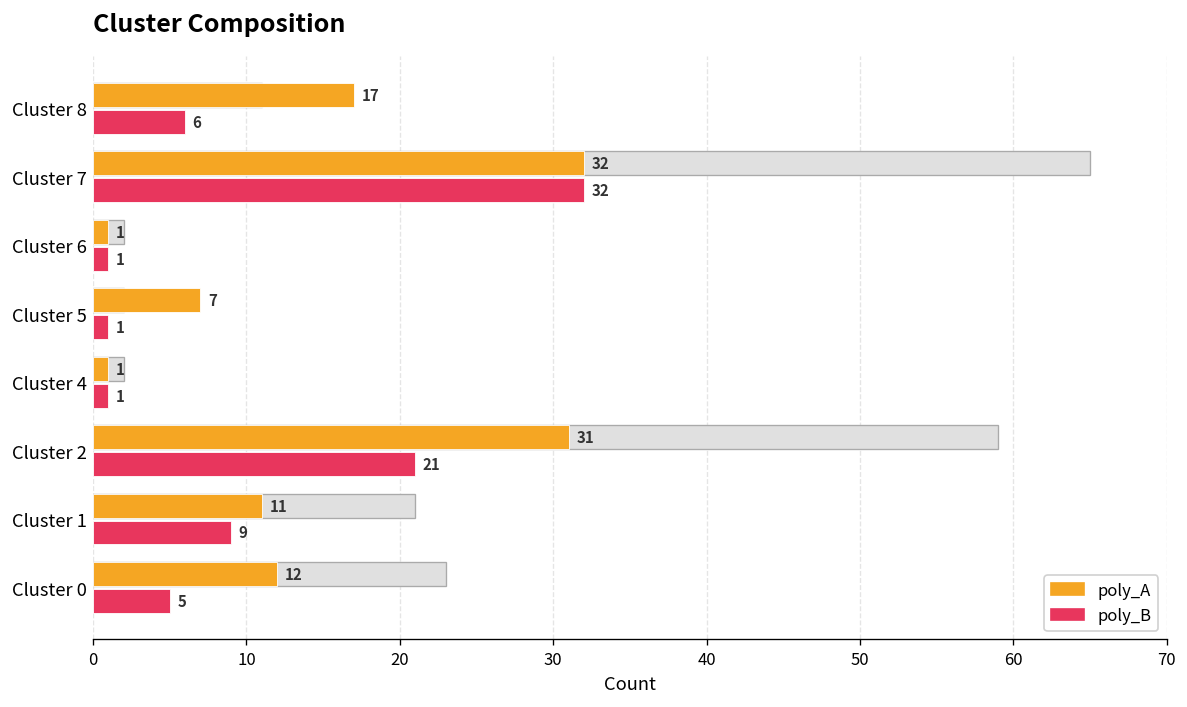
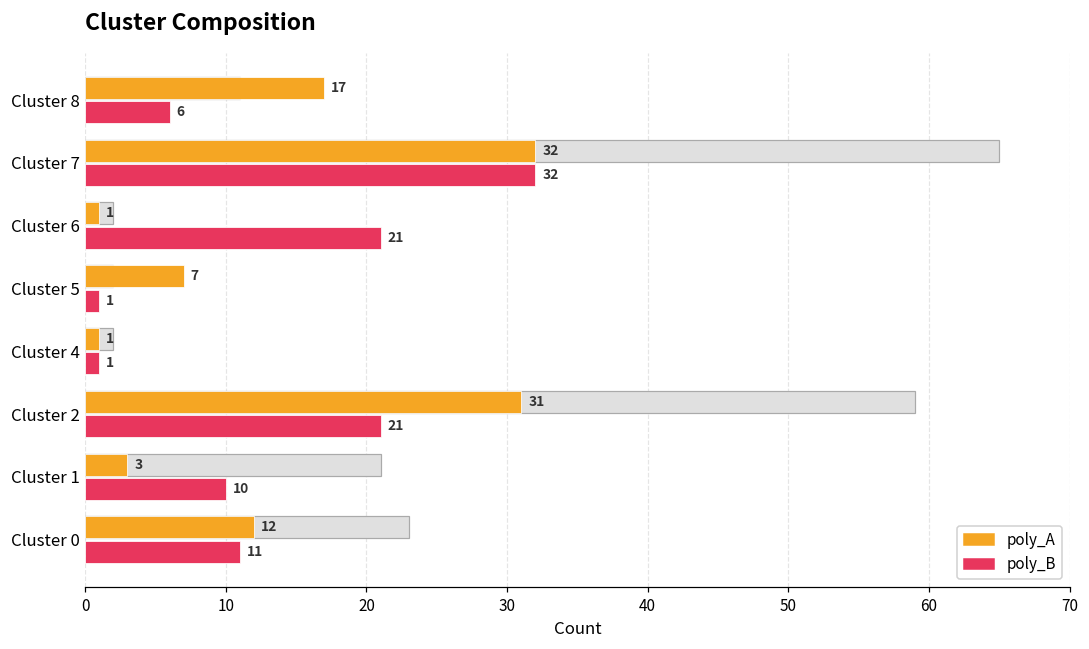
  {
    "poly_A": {
      "Cluster 8": 17,
      "Cluster 5": 7,
-     "Cluster 1": 11
+     "Cluster 1": 3
    },
    "poly_B": {
      "Cluster 8": 6,
      "Cluster 7": 32,
-     "Cluster 6": 1,
+     "Cluster 6": 21,
      "Cluster 5": 1,
      "Cluster 4": 1,
      "Cluster 2": 21,
-     "Cluster 1": 9,
-     "Cluster 0": 5
+     "Cluster 1": 10,
+     "Cluster 0": 11
    }
  }
